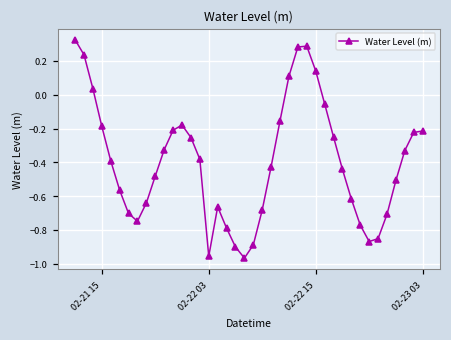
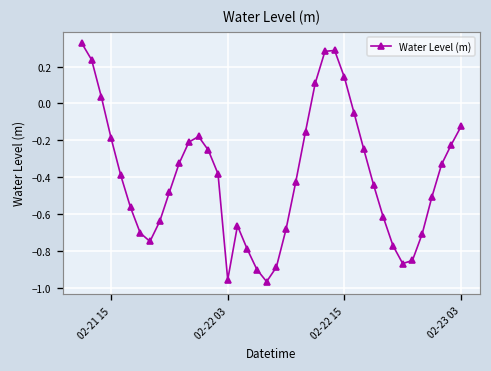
  {
    "02-21 15": -0.19,
    "02-22 03": -0.96,
    "02-22 15": 0.14,
-   "02-23 03": -0.21
+   "02-23 03": -0.12
  }
